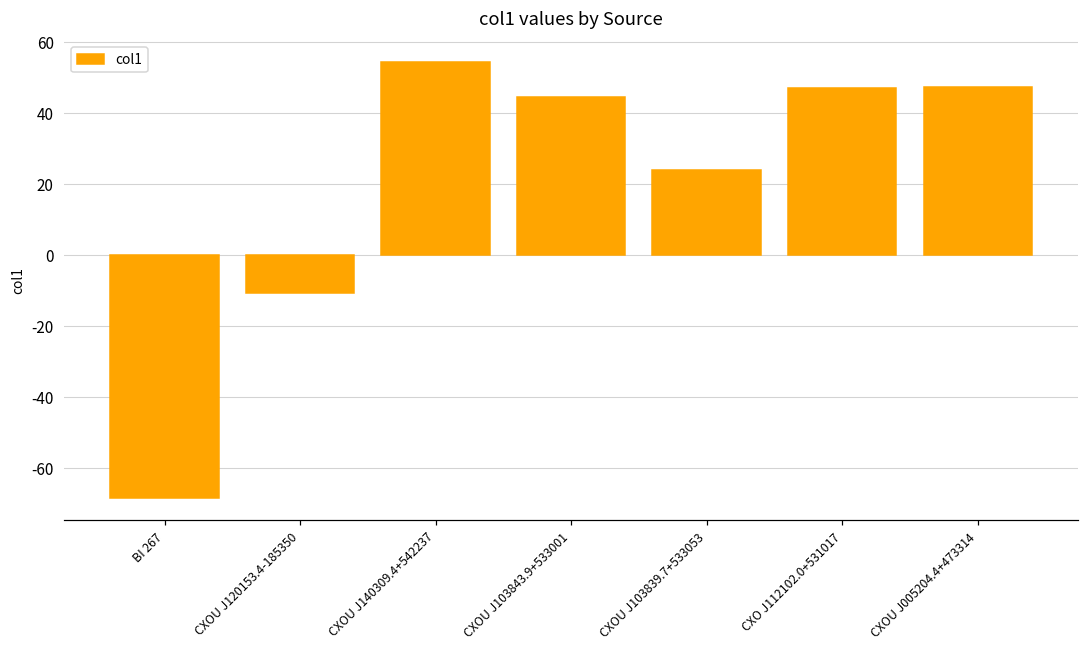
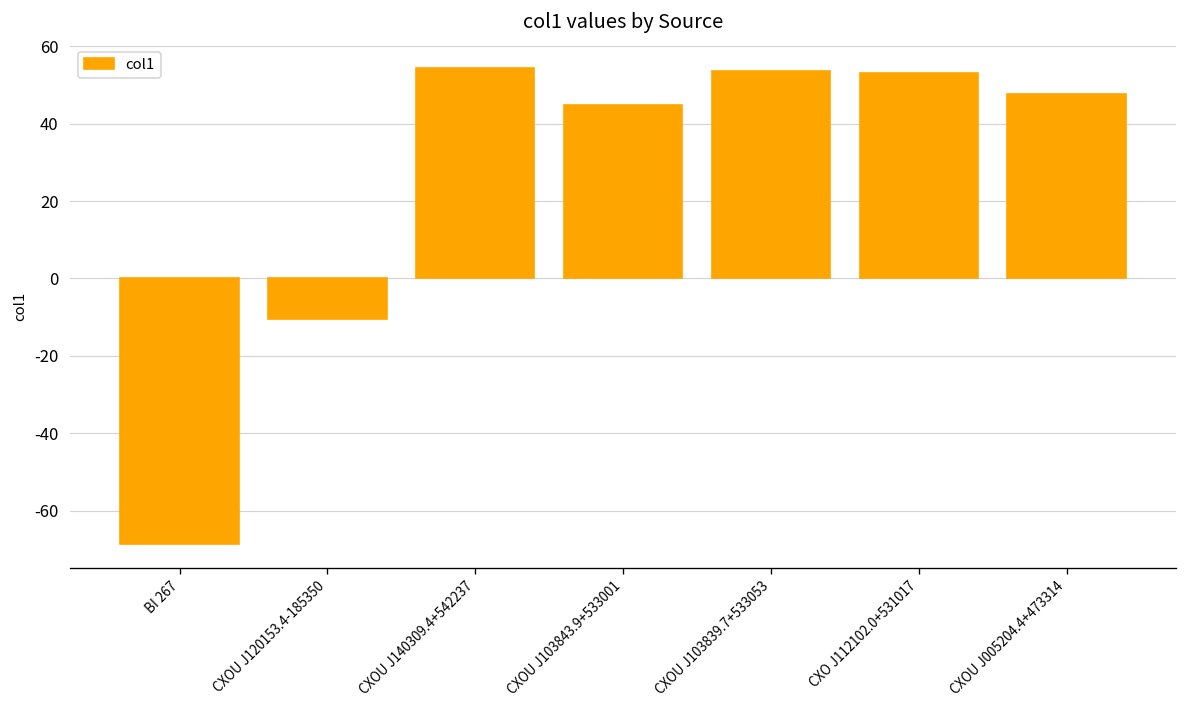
  {
    "BI 267": -69,
    "CXOU J120153.4-185350": -11,
    "CXOU J140309.4+542237": 54,
    "CXOU J103843.9+533001": 45,
-   "CXOU J103839.7+533053": 24,
-   "CXO J112102.0+531017": 47,
+   "CXOU J103839.7+533053": 54,
+   "CXO J112102.0+531017": 53,
    "CXOU J005204.4+473314": 48
  }
